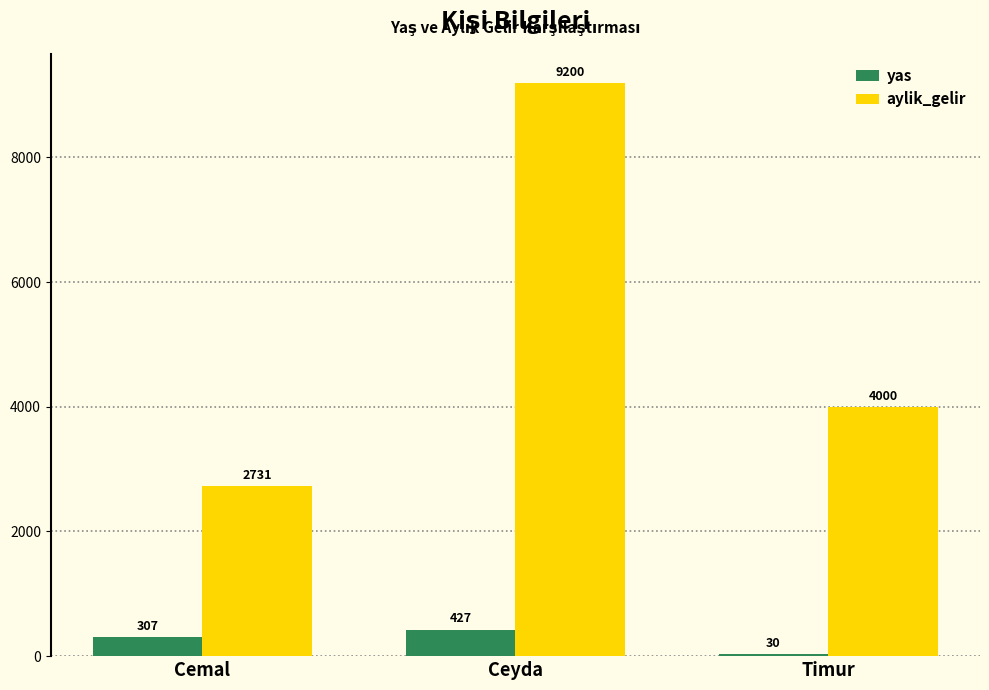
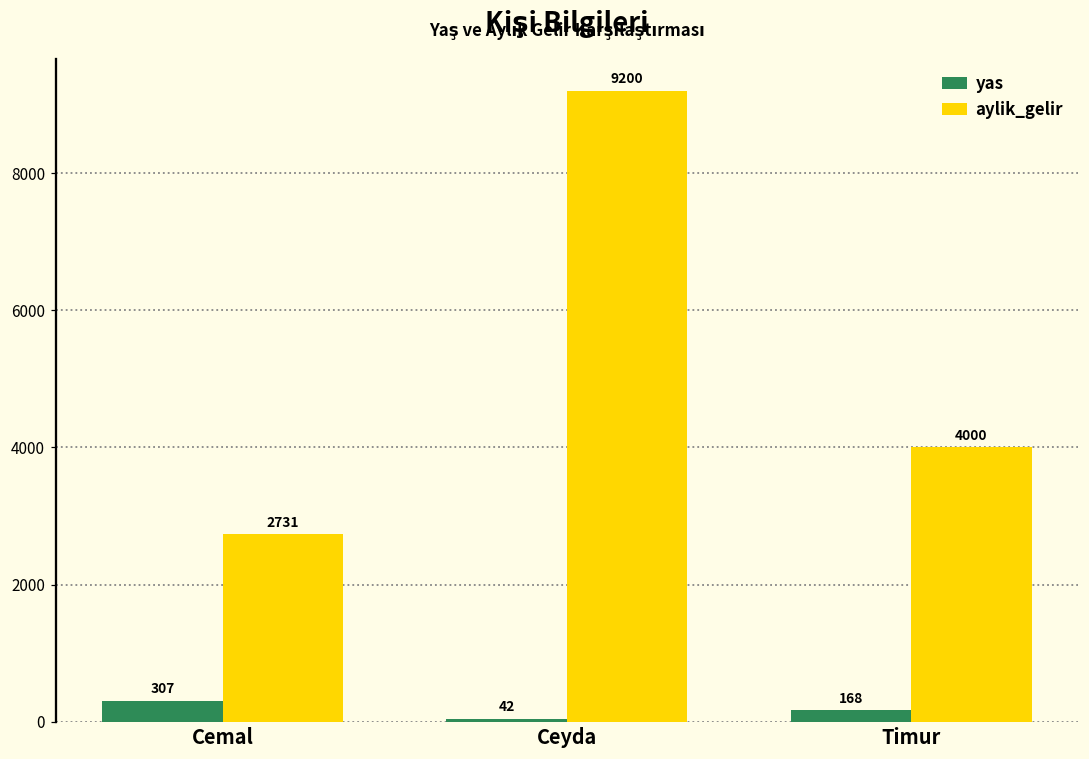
  {
    "yas": {
      "Cemal": 307,
-     "Ceyda": 427,
-     "Timur": 30
+     "Ceyda": 42,
+     "Timur": 168
    },
    "aylik_gelir": {
      "Cemal": 2731,
      "Ceyda": 9200,
      "Timur": 4000
    }
  }
